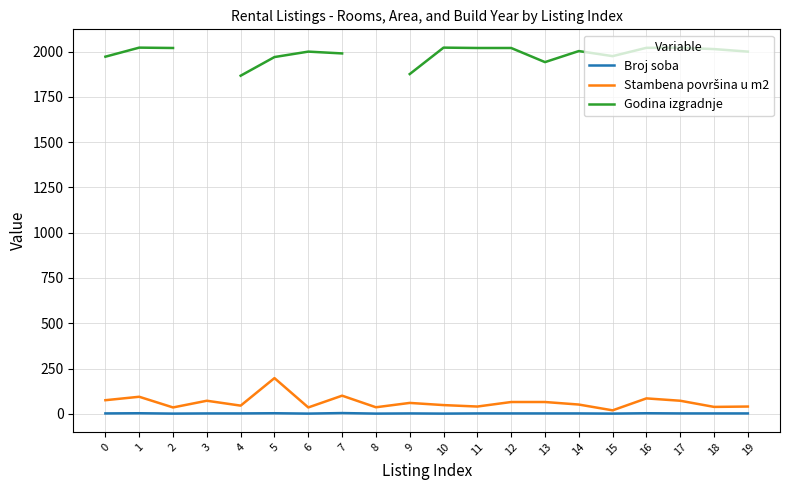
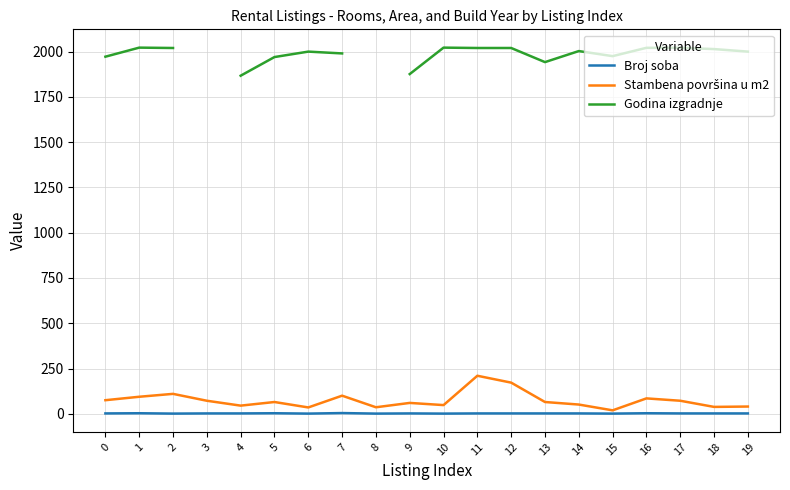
  {
    "Broj soba": {
      "0": 0,
      "1": 0,
      "2": 0,
      "3": 0,
      "4": 0,
      "5": 0,
      "6": 0,
      "7": 0,
      "8": 0,
      "9": 0,
      "10": 0,
      "11": 0,
      "12": 0,
      "13": 0,
      "14": 0,
      "15": 0,
      "16": 0,
      "17": 0,
      "18": 0,
      "19": 0
    },
    "Stambena površina u m2": {
      "0": 80,
      "1": 90,
-     "2": 40,
+     "2": 110,
      "3": 70,
      "4": 50,
-     "5": 200,
+     "5": 70,
      "6": 40,
      "7": 100,
      "8": 40,
      "9": 60,
      "10": 50,
-     "11": 40,
-     "12": 70,
+     "11": 210,
+     "12": 170,
      "13": 70,
      "14": 50,
      "15": 20,
      "16": 90,
      "17": 70,
      "18": 40,
      "19": 40
    },
    "Godina izgradnje": {
      "0": 1970,
      "1": 2020,
      "2": 2020,
      "4": 1870,
      "5": 1970,
      "6": 2000,
      "7": 1990,
      "9": 1880,
      "10": 2020,
      "11": 2020,
      "12": 2020,
      "13": 1940,
      "14": 2000
    }
  }
